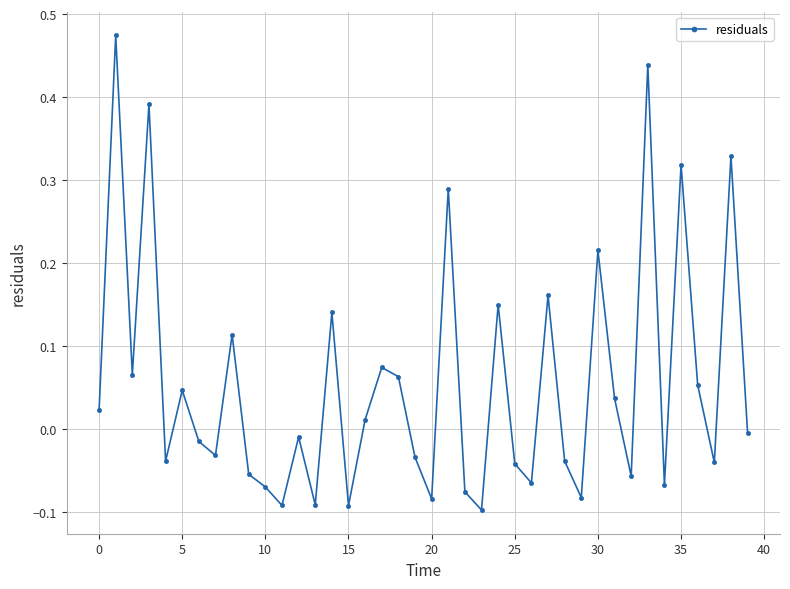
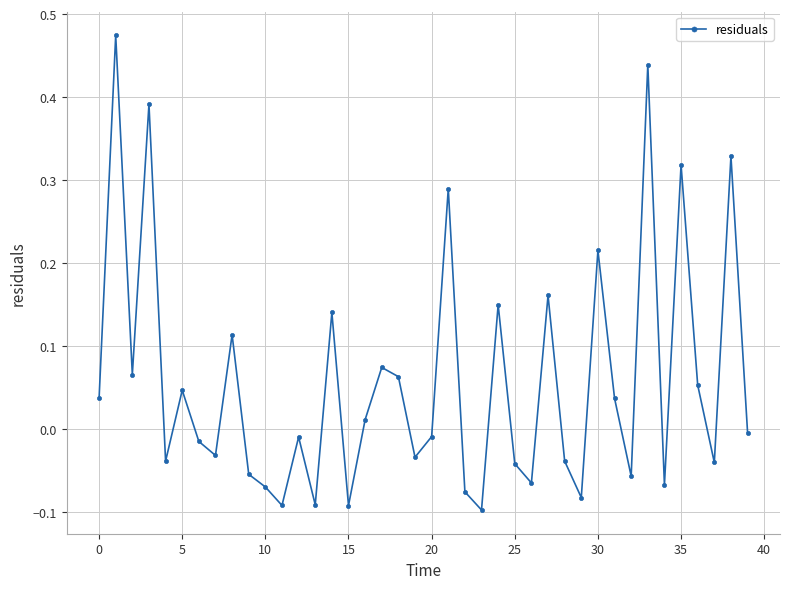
  {
-   "0": 0.02,
+   "0": 0.04,
    "5": 0.05,
    "10": -0.07,
    "15": -0.09,
-   "20": -0.08,
+   "20": -0.01,
    "25": -0.04,
    "30": 0.22,
    "35": 0.32
  }
